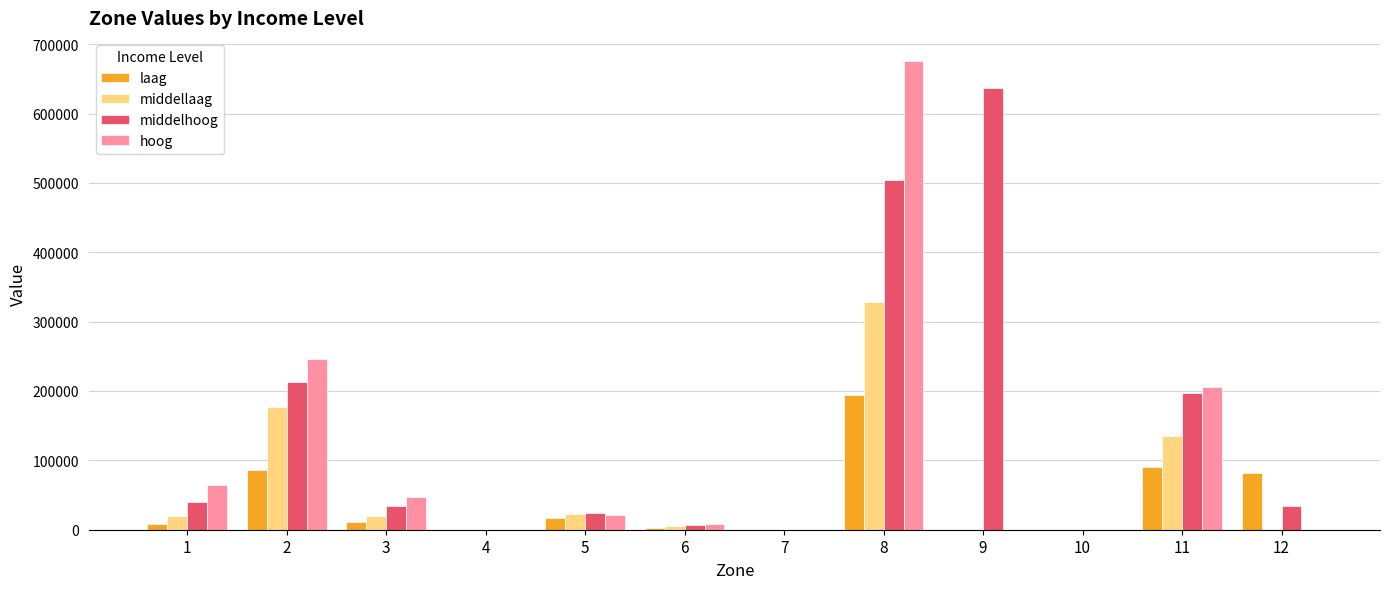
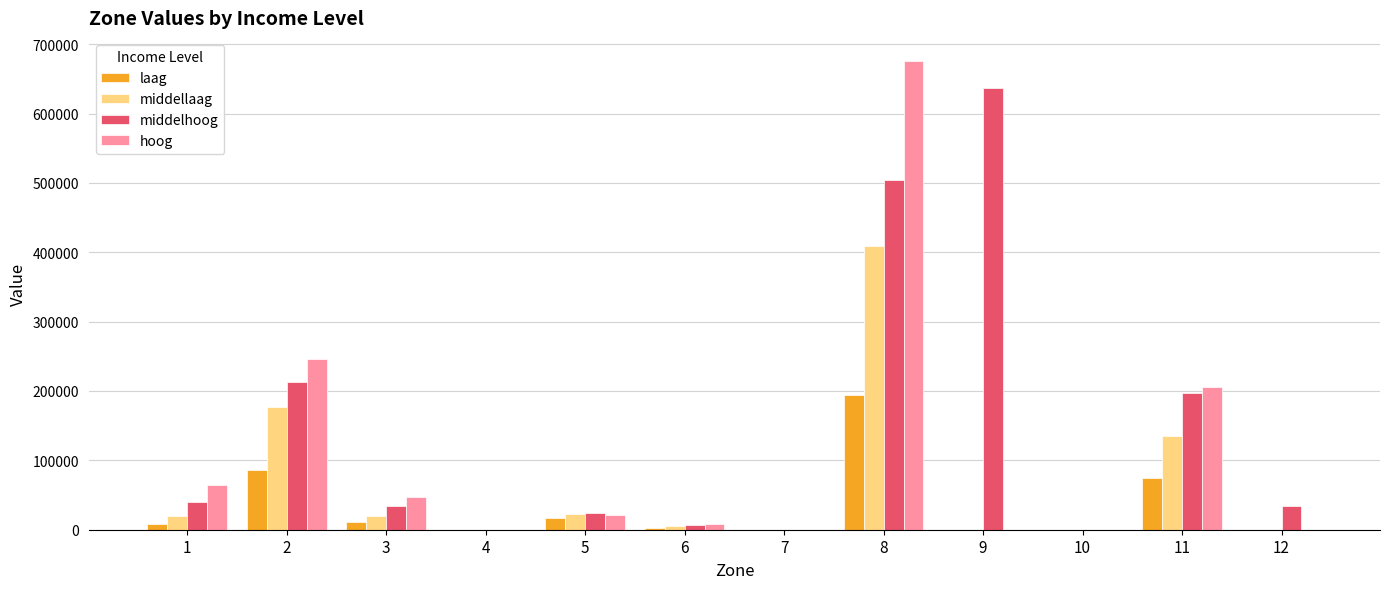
  {
    "laag": {
      "1": 10000,
      "2": 90000,
      "3": 10000,
      "4": 0,
      "5": 20000,
      "7": 0,
      "8": 190000,
      "9": 0,
      "10": 0,
-     "11": 90000,
-     "12": 80000
+     "11": 70000,
+     "12": 0
    },
    "middellaag": {
      "1": 20000,
      "2": 180000,
      "3": 20000,
      "4": 0,
      "5": 20000,
      "6": 10000,
      "7": 0,
-     "8": 330000,
+     "8": 410000,
      "9": 0,
      "10": 0,
      "11": 130000,
      "12": 0
    },
    "middelhoog": {
      "1": 40000,
      "2": 210000,
      "3": 30000,
      "4": 0,
      "5": 20000,
      "6": 10000,
      "7": 0,
      "8": 500000,
      "9": 640000,
      "10": 0,
      "11": 200000,
      "12": 30000
    },
    "hoog": {
      "1": 60000,
      "2": 250000,
      "3": 50000,
      "4": 0,
      "5": 20000,
      "6": 10000,
      "7": 0,
      "8": 680000,
      "9": 0,
      "10": 0,
      "11": 210000,
      "12": 0
    }
  }
